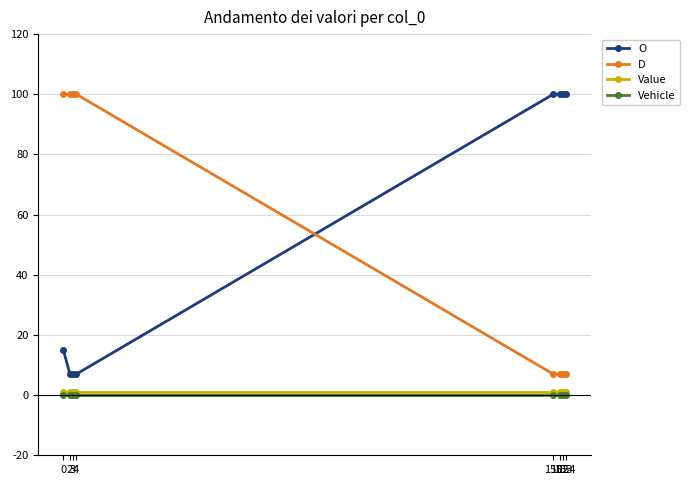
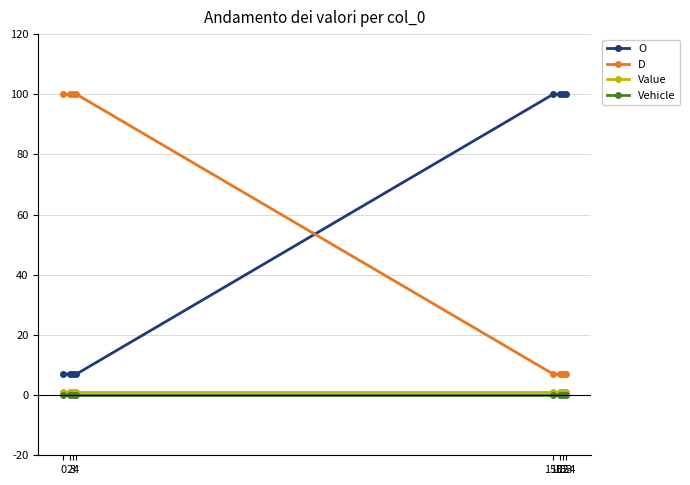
  {
    "O": {
-     "0": 15
+     "0": 7
    },
    "D": {
      "0": 100
    },
    "Value": {
      "0": 1
    },
    "Vehicle": {
      "0": 0
    }
  }
